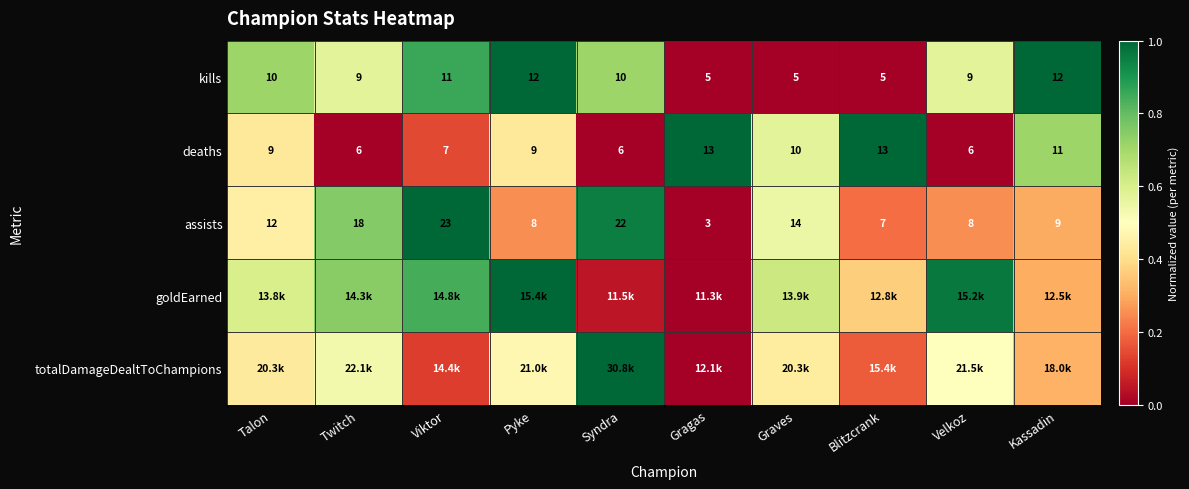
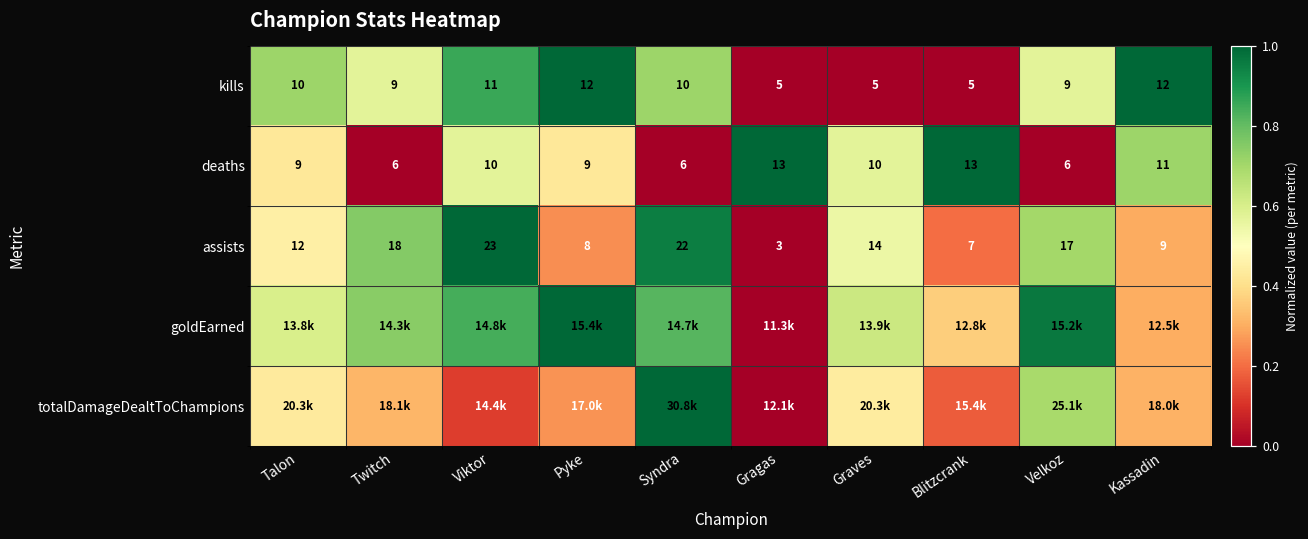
  {
    "kills": {
      "Talon": "10",
      "Twitch": "9",
      "Viktor": "11",
      "Pyke": "12",
      "Syndra": "10",
      "Gragas": "5",
      "Graves": "5",
      "Blitzcrank": "5",
      "Velkoz": "9",
      "Kassadin": "12"
    },
    "deaths": {
      "Talon": "9",
      "Twitch": "6",
-     "Viktor": "7",
+     "Viktor": "10",
      "Pyke": "9",
      "Syndra": "6",
      "Gragas": "13",
      "Graves": "10",
      "Blitzcrank": "13",
      "Velkoz": "6",
      "Kassadin": "11"
    },
    "assists": {
      "Talon": "12",
      "Twitch": "18",
      "Viktor": "23",
      "Pyke": "8",
      "Syndra": "22",
      "Gragas": "3",
      "Graves": "14",
      "Blitzcrank": "7",
-     "Velkoz": "8",
+     "Velkoz": "17",
      "Kassadin": "9"
    },
    "goldEarned": {
      "Talon": "13.8k",
      "Twitch": "14.3k",
      "Viktor": "14.8k",
      "Pyke": "15.4k",
-     "Syndra": "11.5k",
+     "Syndra": "14.7k",
      "Gragas": "11.3k",
      "Graves": "13.9k",
      "Blitzcrank": "12.8k",
      "Velkoz": "15.2k",
      "Kassadin": "12.5k"
    },
    "totalDamageDealtToChampions": {
      "Talon": "20.3k",
-     "Twitch": "22.1k",
+     "Twitch": "18.1k",
      "Viktor": "14.4k",
-     "Pyke": "21.0k",
+     "Pyke": "17.0k",
      "Syndra": "30.8k",
      "Gragas": "12.1k",
      "Graves": "20.3k",
      "Blitzcrank": "15.4k",
-     "Velkoz": "21.5k",
+     "Velkoz": "25.1k",
      "Kassadin": "18.0k"
    }
  }
